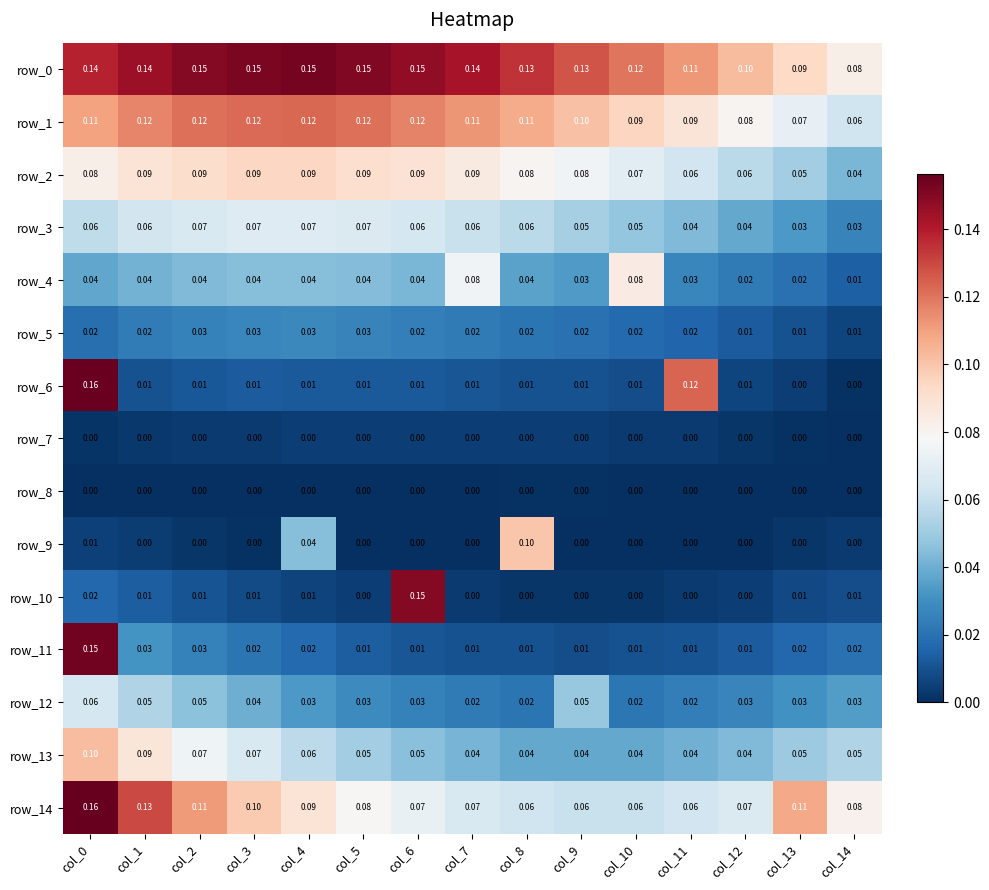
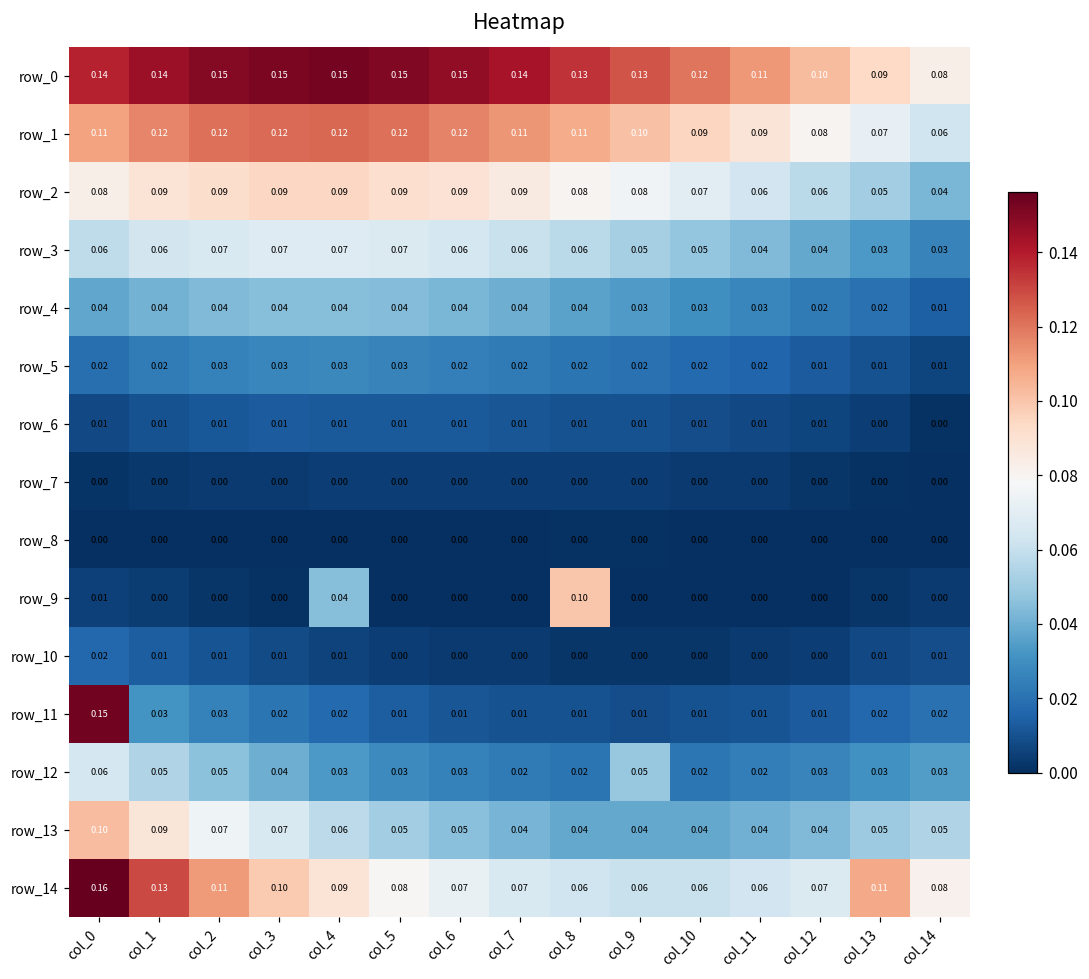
  {
    "row_4": {
      "col_0": 0.04,
      "col_1": 0.04,
      "col_2": 0.04,
      "col_3": 0.04,
      "col_4": 0.04,
      "col_5": 0.04,
      "col_6": 0.04,
-     "col_7": 0.08,
+     "col_7": 0.04,
      "col_8": 0.04,
      "col_9": 0.03,
-     "col_10": 0.08,
+     "col_10": 0.03,
      "col_11": 0.03,
      "col_12": 0.02,
      "col_13": 0.02,
      "col_14": 0.01
    },
    "row_6": {
-     "col_0": 0.16,
+     "col_0": 0.01,
      "col_1": 0.01,
      "col_2": 0.01,
      "col_3": 0.01,
      "col_4": 0.01,
      "col_5": 0.01,
      "col_6": 0.01,
      "col_7": 0.01,
      "col_8": 0.01,
      "col_9": 0.01,
      "col_10": 0.01,
-     "col_11": 0.12,
+     "col_11": 0.01,
      "col_12": 0.01,
      "col_13": 0.00,
      "col_14": 0.00
    },
    "row_10": {
      "col_0": 0.02,
      "col_1": 0.01,
      "col_2": 0.01,
      "col_3": 0.01,
      "col_4": 0.01,
      "col_5": 0.00,
-     "col_6": 0.15,
+     "col_6": 0.00,
      "col_7": 0.00,
      "col_8": 0.00,
      "col_9": 0.00,
      "col_10": 0.00,
      "col_11": 0.00,
      "col_12": 0.00,
      "col_13": 0.01,
      "col_14": 0.01
    }
  }
